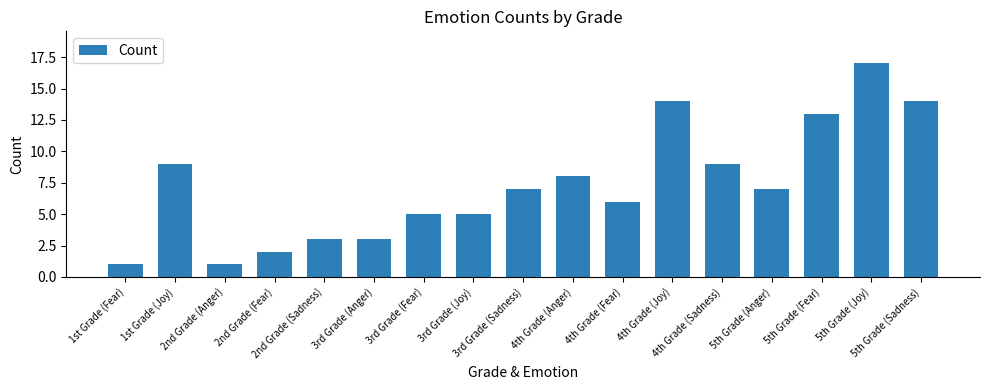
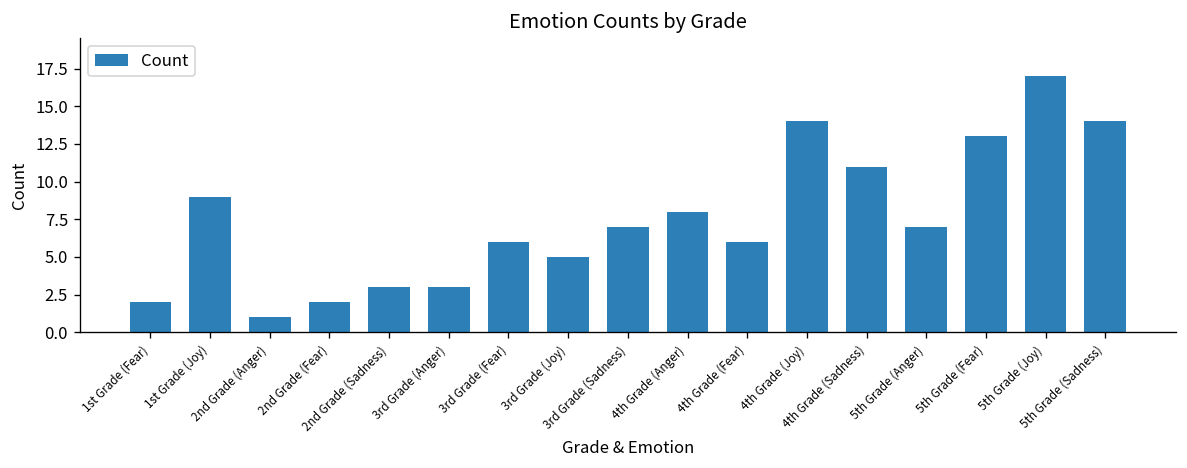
  {
-   "1st Grade (Fear)": 1,
+   "1st Grade (Fear)": 2,
    "1st Grade (Joy)": 9,
    "2nd Grade (Anger)": 1,
    "2nd Grade (Fear)": 2,
    "2nd Grade (Sadness)": 3,
    "3rd Grade (Anger)": 3,
-   "3rd Grade (Fear)": 5,
+   "3rd Grade (Fear)": 6,
    "3rd Grade (Joy)": 5,
    "3rd Grade (Sadness)": 7,
    "4th Grade (Anger)": 8,
    "4th Grade (Fear)": 6,
    "4th Grade (Joy)": 14,
-   "4th Grade (Sadness)": 9,
+   "4th Grade (Sadness)": 11,
    "5th Grade (Anger)": 7,
    "5th Grade (Fear)": 13,
    "5th Grade (Joy)": 17,
    "5th Grade (Sadness)": 14
  }
